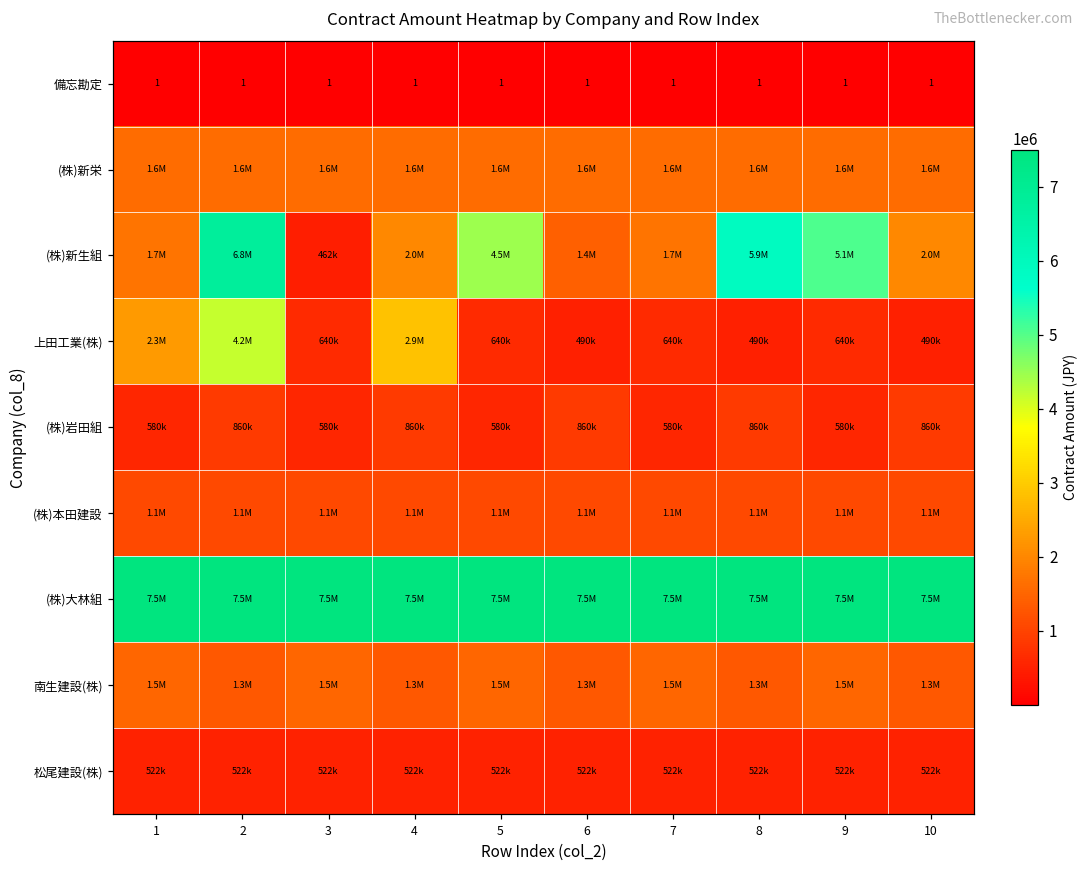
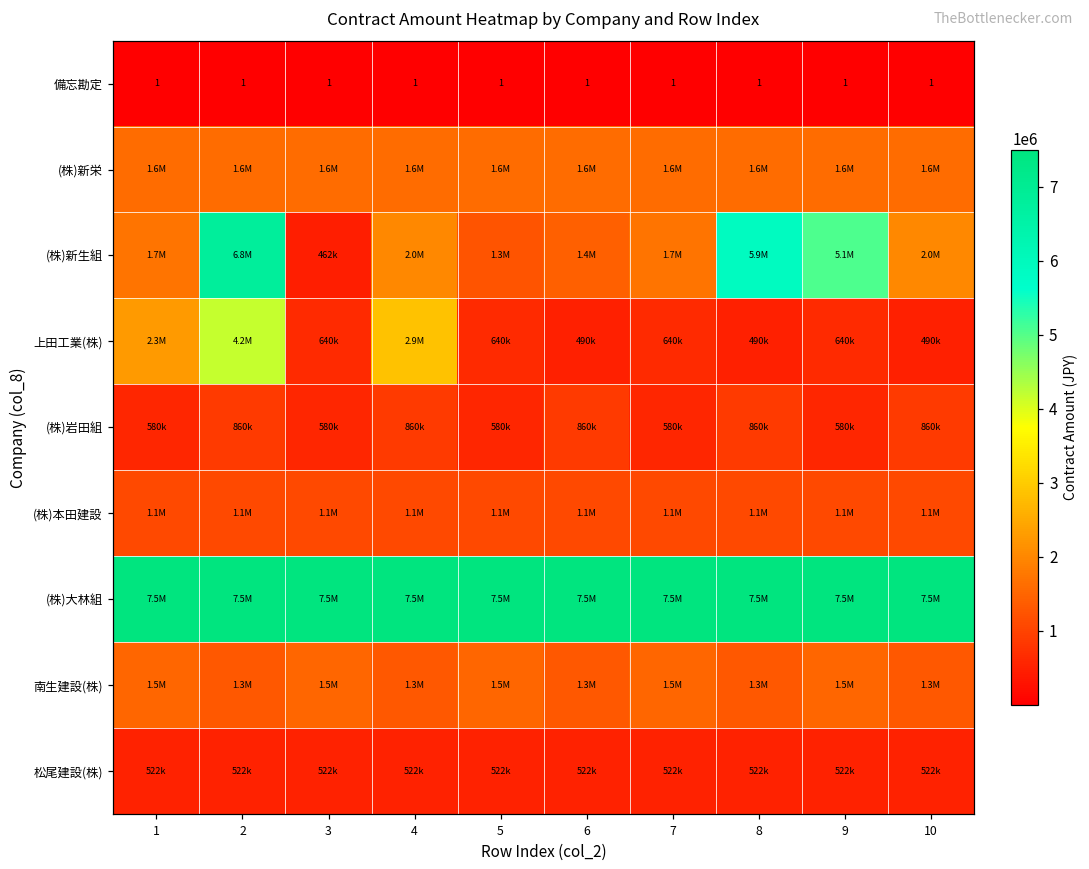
  {
    "備忘勘定": {
      "1": "1",
      "2": "1",
      "3": "1",
      "4": "1",
      "5": "1",
      "6": "1",
      "7": "1",
      "8": "1",
      "9": "1",
      "10": "1"
    },
    "(株)新栄": {
      "1": "1.6M",
      "2": "1.6M",
      "3": "1.6M",
      "4": "1.6M",
      "5": "1.6M",
      "6": "1.6M",
      "7": "1.6M",
      "8": "1.6M",
      "9": "1.6M",
      "10": "1.6M"
    },
    "(株)新生組": {
      "1": "1.7M",
      "2": "6.8M",
      "3": "462k",
      "4": "2.0M",
-     "5": "4.5M",
+     "5": "1.3M",
      "6": "1.4M",
      "7": "1.7M",
      "8": "5.9M",
      "9": "5.1M",
      "10": "2.0M"
    },
    "上田工業(株)": {
      "1": "2.3M",
      "2": "4.2M",
      "3": "640k",
      "4": "2.9M",
      "5": "640k",
      "6": "490k",
      "7": "640k",
      "8": "490k",
      "9": "640k",
      "10": "490k"
    },
    "(株)岩田組": {
      "1": "580k",
      "2": "860k",
      "3": "580k",
      "4": "860k",
      "5": "580k",
      "6": "860k",
      "7": "580k",
      "8": "860k",
      "9": "580k",
      "10": "860k"
    },
    "(株)本田建設": {
      "1": "1.1M",
      "2": "1.1M",
      "3": "1.1M",
      "4": "1.1M",
      "5": "1.1M",
      "6": "1.1M",
      "7": "1.1M",
      "8": "1.1M",
      "9": "1.1M",
      "10": "1.1M"
    },
    "(株)大林組": {
      "1": "7.5M",
      "2": "7.5M",
      "3": "7.5M",
      "4": "7.5M",
      "5": "7.5M",
      "6": "7.5M",
      "7": "7.5M",
      "8": "7.5M",
      "9": "7.5M",
      "10": "7.5M"
    },
    "南生建設(株)": {
      "1": "1.5M",
      "2": "1.3M",
      "3": "1.5M",
      "4": "1.3M",
      "5": "1.5M",
      "6": "1.3M",
      "7": "1.5M",
      "8": "1.3M",
      "9": "1.5M",
      "10": "1.3M"
    },
    "松尾建設(株)": {
      "1": "522k",
      "2": "522k",
      "3": "522k",
      "4": "522k",
      "5": "522k",
      "6": "522k",
      "7": "522k",
      "8": "522k",
      "9": "522k",
      "10": "522k"
    }
  }
